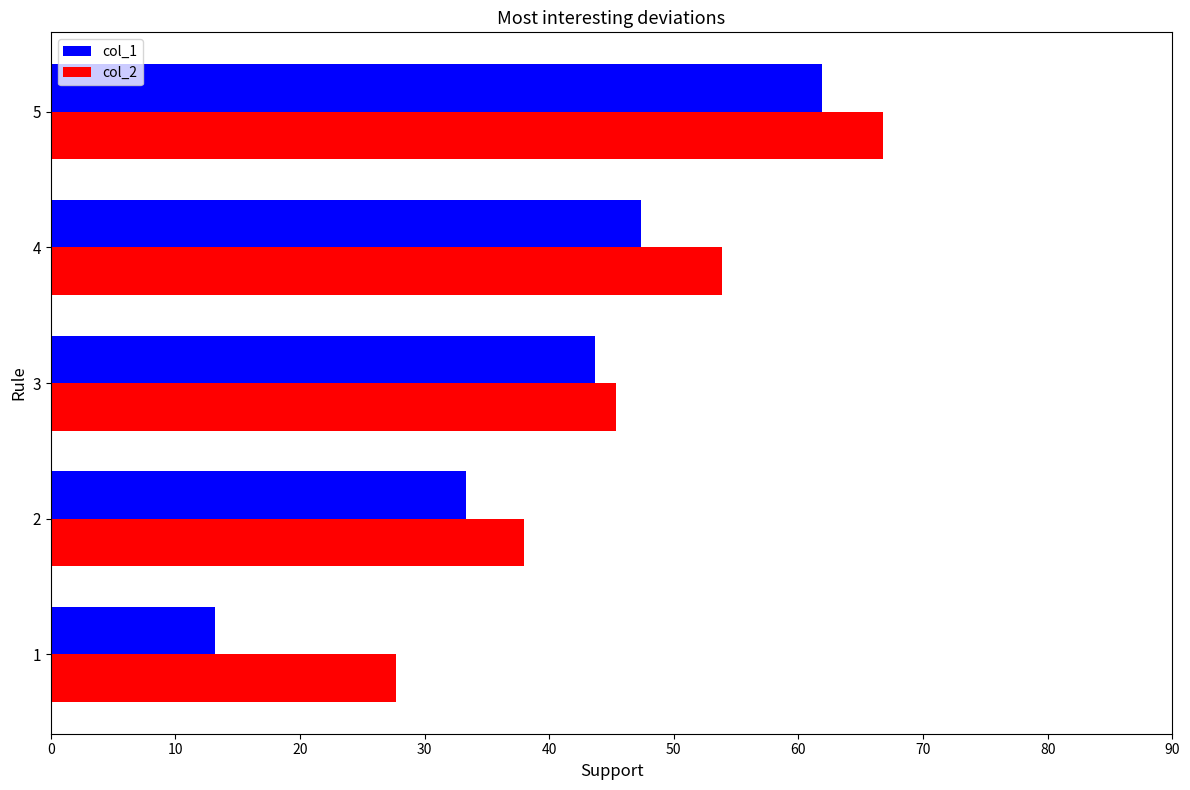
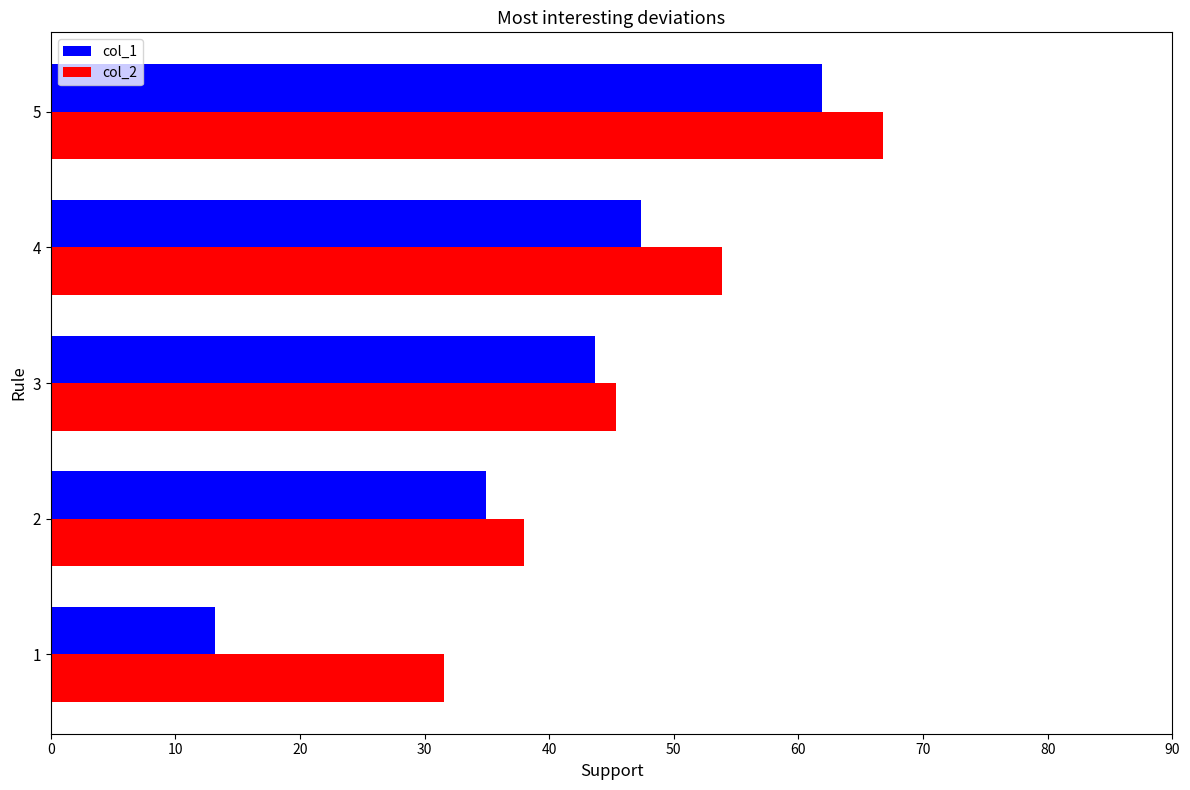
  {
    "col_1": {
      "5": 61.9,
      "4": 47.3,
      "3": 43.7,
-     "2": 33.3,
+     "2": 34.9,
      "1": 13.2
    },
    "col_2": {
      "5": 66.8,
      "4": 53.9,
      "3": 45.4,
      "2": 37.9,
-     "1": 27.7
+     "1": 31.5
    }
  }
